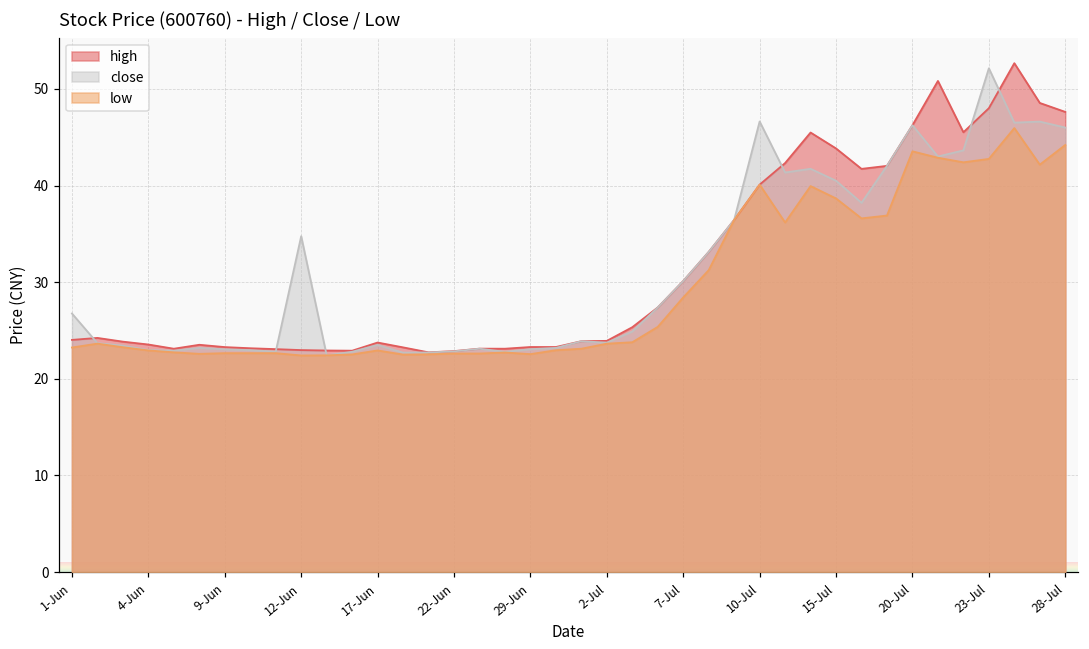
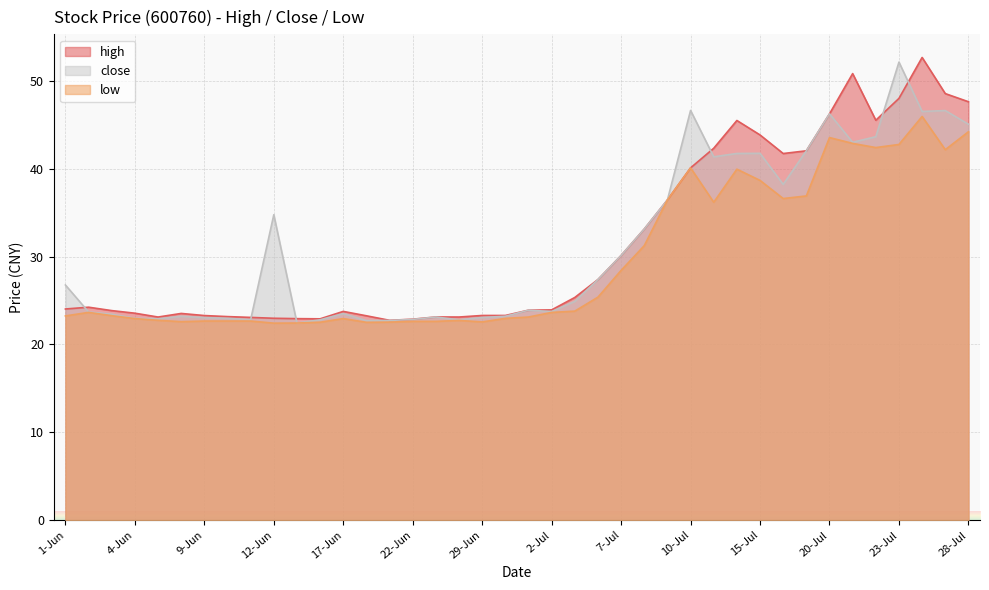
  {
    "close": {
      "1-Jun": 27,
      "12-Jun": 35,
      "10-Jul": 47,
-     "15-Jul": 40,
+     "15-Jul": 42,
      "23-Jul": 52,
-     "28-Jul": 46
+     "28-Jul": 45
    }
  }
